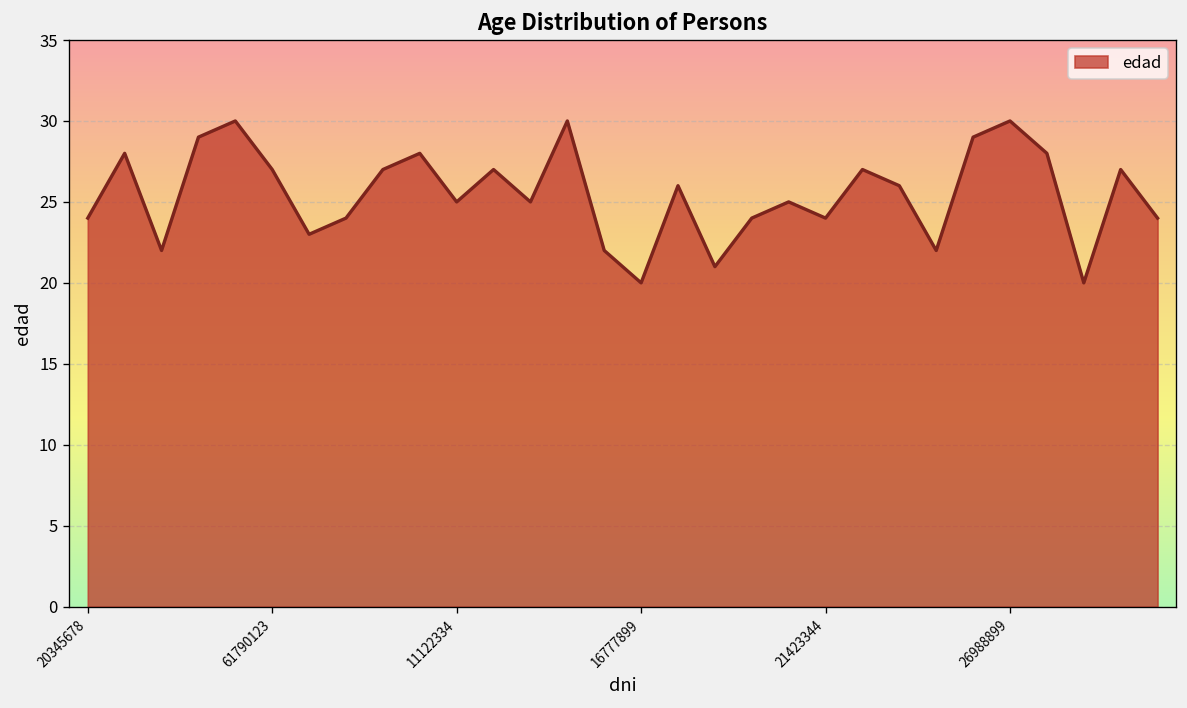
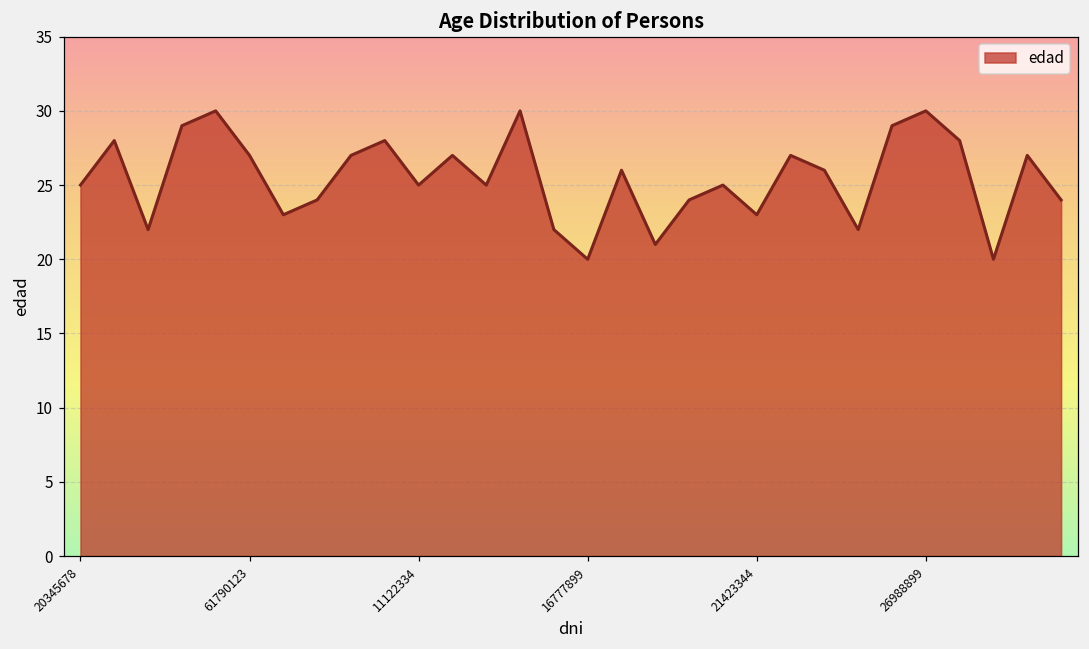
  {
-   "20345678": 24,
+   "20345678": 25,
    "61790123": 27,
    "11122334": 25,
    "16777899": 20,
-   "21423344": 24,
+   "21423344": 23,
    "26988899": 30
  }
